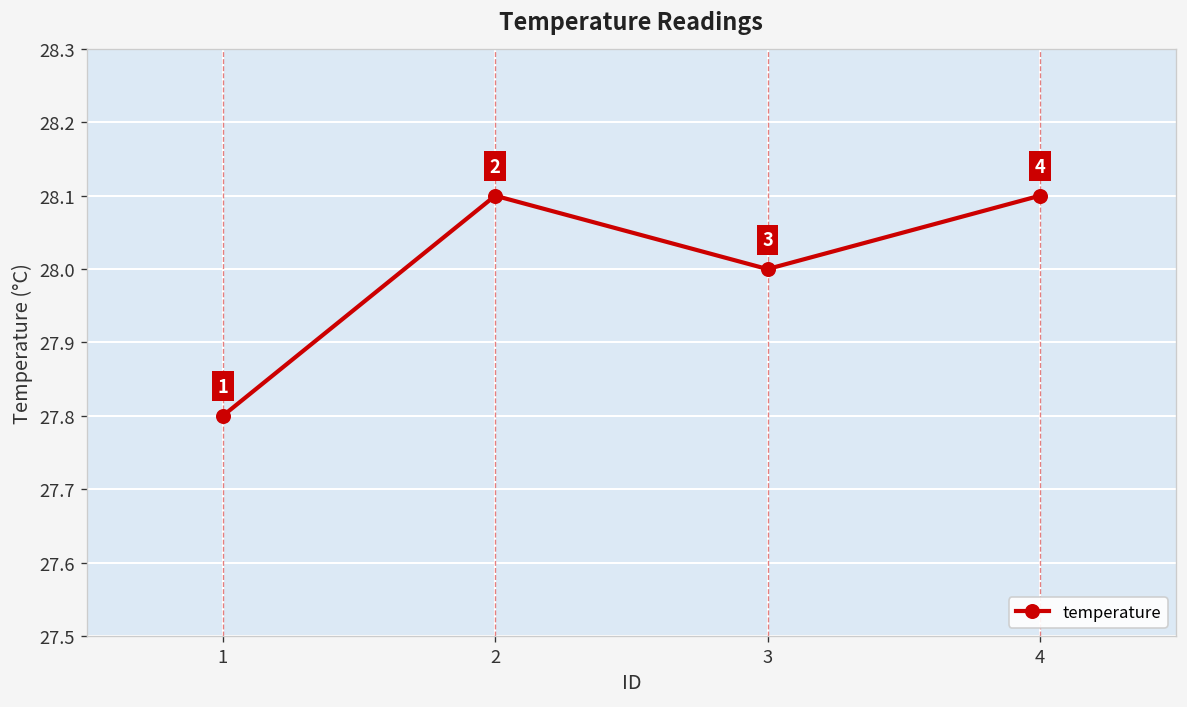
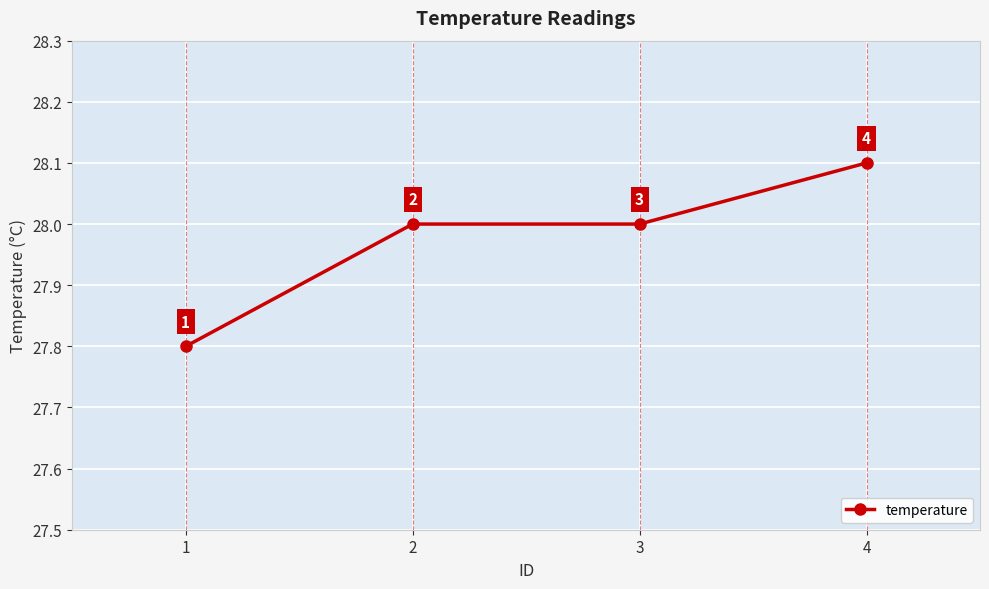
  {
-   "2": 28.1
+   "2": 28.0
  }
